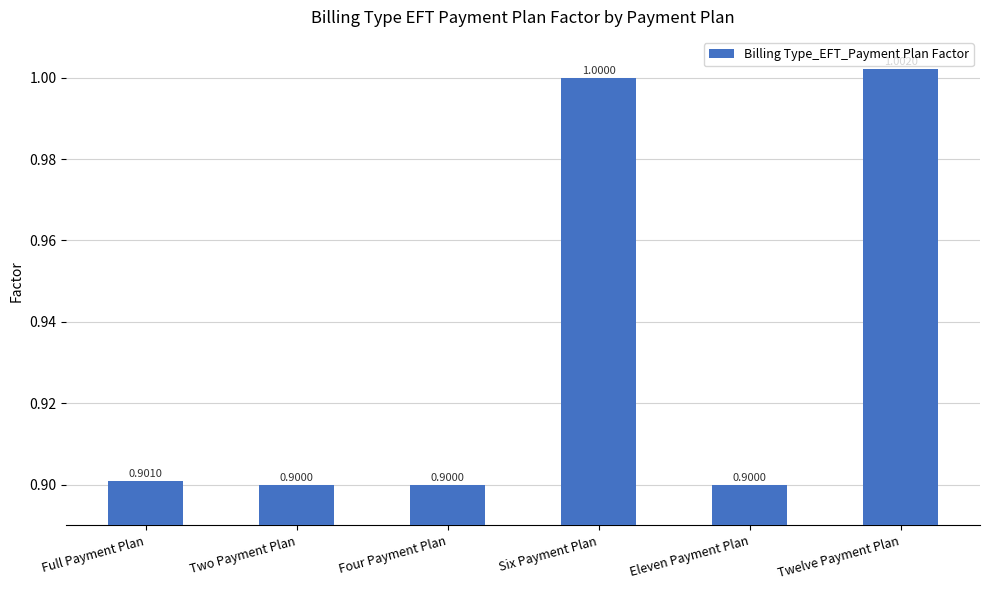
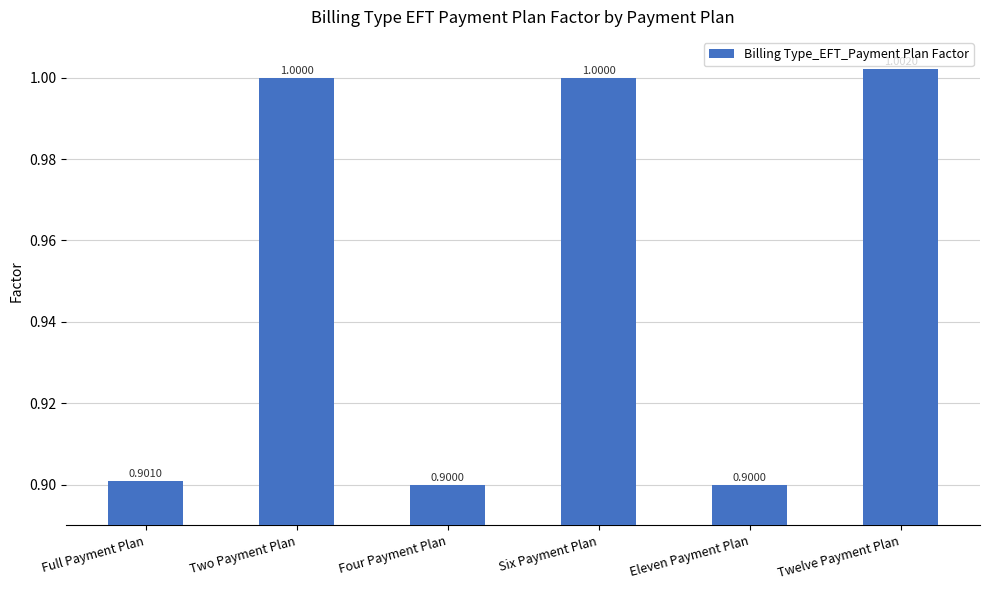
  {
    "Full Payment Plan": 0.9010,
-   "Two Payment Plan": 0.9000,
+   "Two Payment Plan": 1.0000,
    "Four Payment Plan": 0.9000,
    "Six Payment Plan": 1.0000,
    "Eleven Payment Plan": 0.9000
  }
